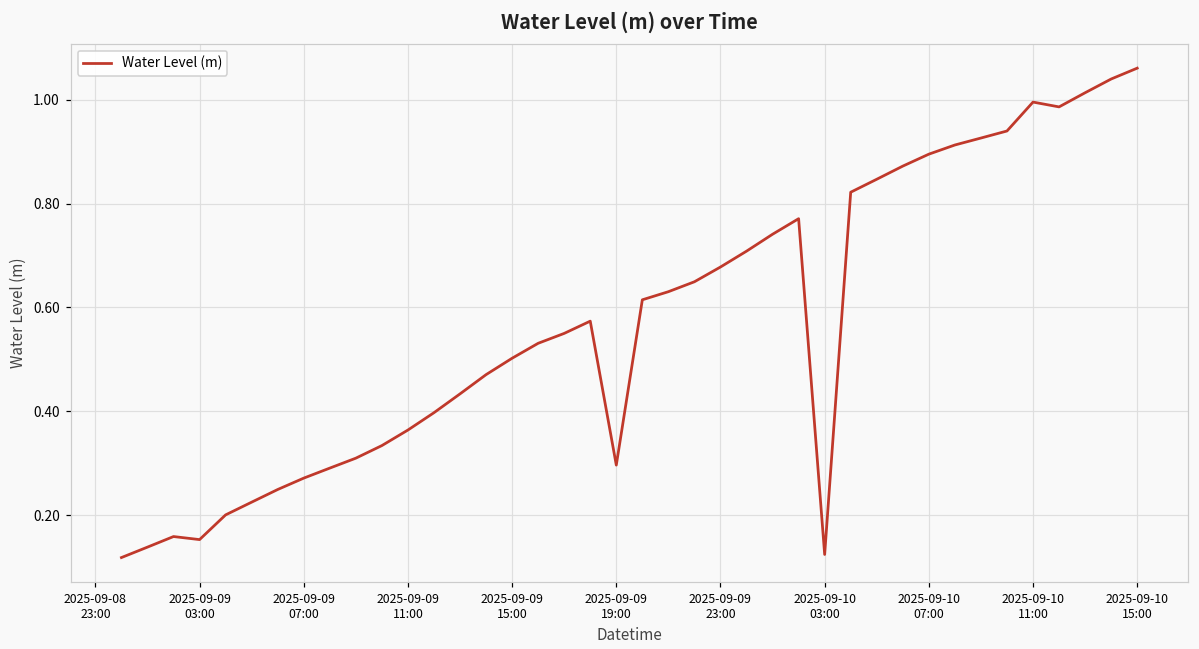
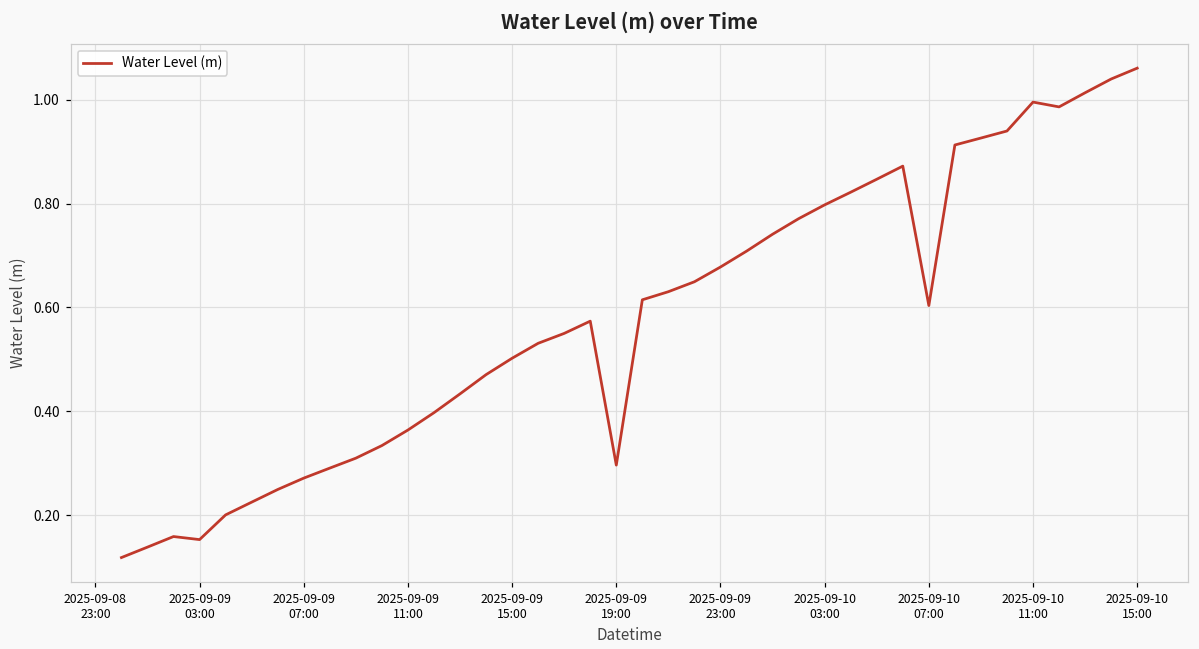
  {
    "2025-09-09 03:00": 0.15,
    "2025-09-09 07:00": 0.27,
    "2025-09-09 11:00": 0.36,
    "2025-09-09 15:00": 0.50,
    "2025-09-09 19:00": 0.30,
    "2025-09-09 23:00": 0.68,
-   "2025-09-10 03:00": 0.12,
-   "2025-09-10 07:00": 0.89,
+   "2025-09-10 03:00": 0.80,
+   "2025-09-10 07:00": 0.60,
    "2025-09-10 11:00": 1.00,
    "2025-09-10 15:00": 1.06
  }
